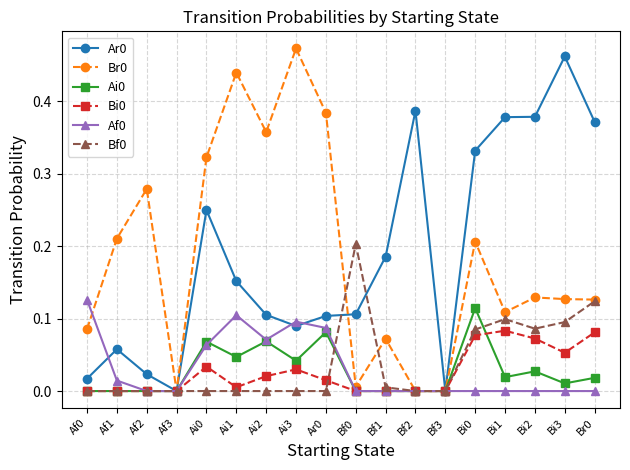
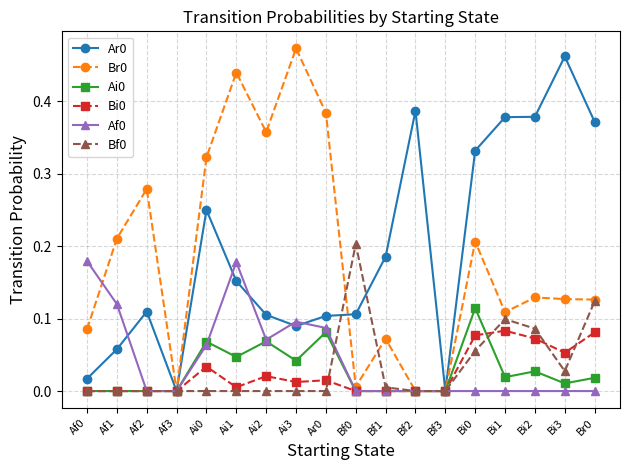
  {
    "Ar0": {
      "Af0": 0.02,
      "Af1": 0.06,
-     "Af2": 0.02,
+     "Af2": 0.11,
      "Ai0": 0.25,
      "Ai1": 0.15,
      "Ai2": 0.11,
      "Ai3": 0.09,
      "Ar0": 0.10,
      "Bf0": 0.11,
      "Bf1": 0.19,
      "Bf2": 0.39,
      "Bi0": 0.33,
      "Bi1": 0.38,
      "Bi2": 0.38,
      "Bi3": 0.46,
      "Br0": 0.37
    },
    "Br0": {
      "Af0": 0.09,
      "Af1": 0.21,
      "Af2": 0.28,
      "Ai0": 0.32,
      "Ai1": 0.44,
      "Ai2": 0.36,
      "Ai3": 0.47,
      "Ar0": 0.38,
      "Bf0": 0.01,
      "Bf1": 0.07,
      "Bi0": 0.21,
      "Bi1": 0.11,
      "Bi2": 0.13,
      "Bi3": 0.13
    },
    "Ai0": {
      "Ai0": 0.07,
      "Ai1": 0.05,
      "Ai3": 0.04,
      "Ar0": 0.08,
      "Bi0": 0.11,
      "Bi1": 0.02,
      "Bi2": 0.03,
      "Bi3": 0.01,
      "Br0": 0.02
    },
    "Bi0": {
      "Ai0": 0.03,
      "Ai1": 0.01,
      "Ai2": 0.02,
-     "Ai3": 0.03,
+     "Ai3": 0.01,
      "Ar0": 0.01,
      "Bi0": 0.08,
      "Bi1": 0.08,
      "Bi2": 0.07,
      "Bi3": 0.05,
      "Br0": 0.08
    },
    "Af0": {
-     "Af0": 0.13,
-     "Af1": 0.01,
+     "Af0": 0.18,
+     "Af1": 0.12,
      "Ai0": 0.06,
-     "Ai1": 0.10,
+     "Ai1": 0.18,
      "Ai3": 0.10,
      "Ar0": 0.09,
      "Bi0": 0.00,
      "Bi1": 0.00,
      "Bi2": 0.00,
      "Bi3": 0.00,
      "Br0": 0.00
    },
    "Bf0": {
      "Ai0": 0.00,
      "Ai1": 0.00,
      "Ai2": 0.00,
      "Ai3": 0.00,
      "Ar0": 0.00,
      "Bf0": 0.20,
      "Bf1": 0.01,
-     "Bi0": 0.09,
+     "Bi0": 0.06,
      "Bi1": 0.10,
      "Bi2": 0.09,
-     "Bi3": 0.10
+     "Bi3": 0.03
    }
  }
